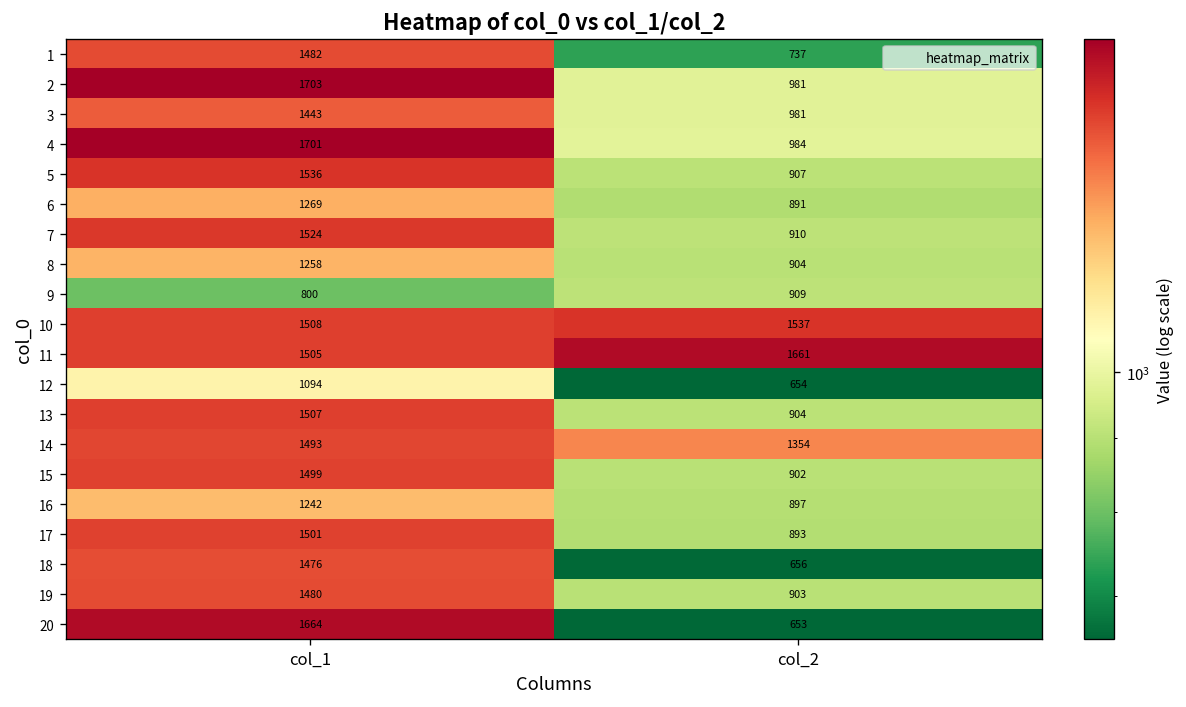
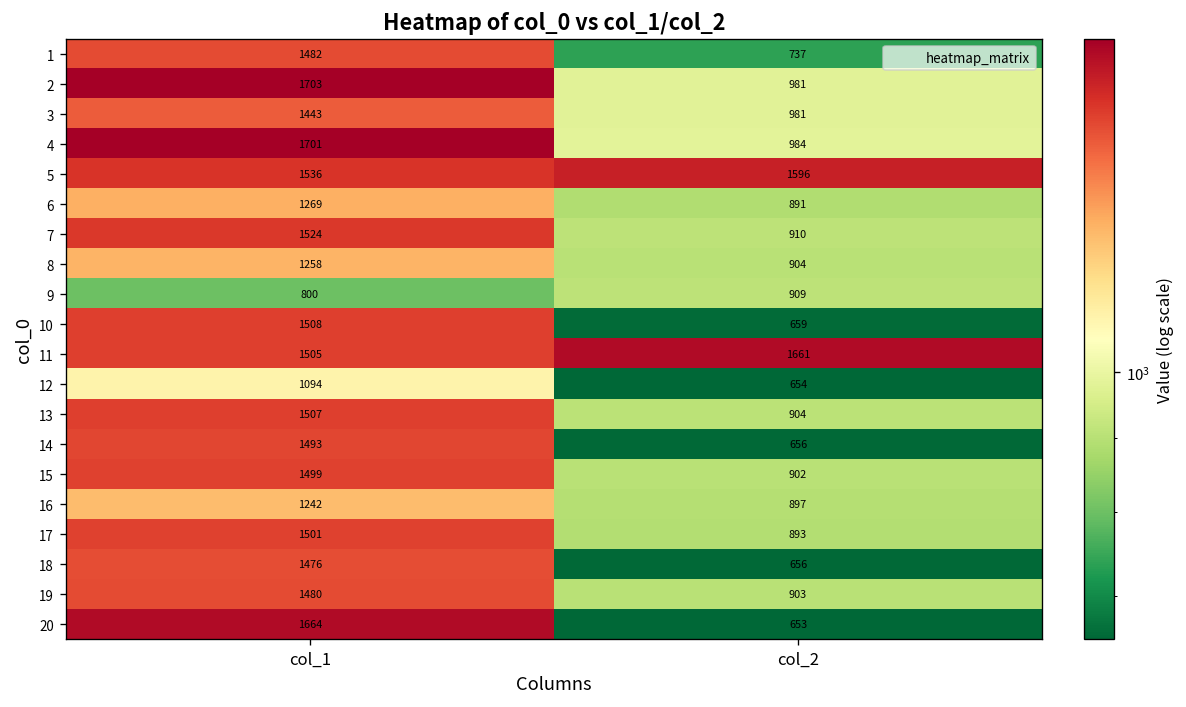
  {
    "1": {
      "col_1": 1482,
      "col_2": 737
    },
    "2": {
      "col_1": 1703,
      "col_2": 981
    },
    "3": {
      "col_1": 1443,
      "col_2": 981
    },
    "4": {
      "col_1": 1701,
      "col_2": 984
    },
    "5": {
      "col_1": 1536,
-     "col_2": 907
+     "col_2": 1596
    },
    "6": {
      "col_1": 1269,
      "col_2": 891
    },
    "7": {
      "col_1": 1524,
      "col_2": 910
    },
    "8": {
      "col_1": 1258,
      "col_2": 904
    },
    "9": {
      "col_1": 800,
      "col_2": 909
    },
    "10": {
      "col_1": 1508,
-     "col_2": 1537
+     "col_2": 659
    },
    "11": {
      "col_1": 1505,
      "col_2": 1661
    },
    "12": {
      "col_1": 1094,
      "col_2": 654
    },
    "13": {
      "col_1": 1507,
      "col_2": 904
    },
    "14": {
      "col_1": 1493,
-     "col_2": 1354
+     "col_2": 656
    },
    "15": {
      "col_1": 1499,
      "col_2": 902
    },
    "16": {
      "col_1": 1242,
      "col_2": 897
    },
    "17": {
      "col_1": 1501,
      "col_2": 893
    },
    "18": {
      "col_1": 1476,
      "col_2": 656
    },
    "19": {
      "col_1": 1480,
      "col_2": 903
    },
    "20": {
      "col_1": 1664,
      "col_2": 653
    }
  }
